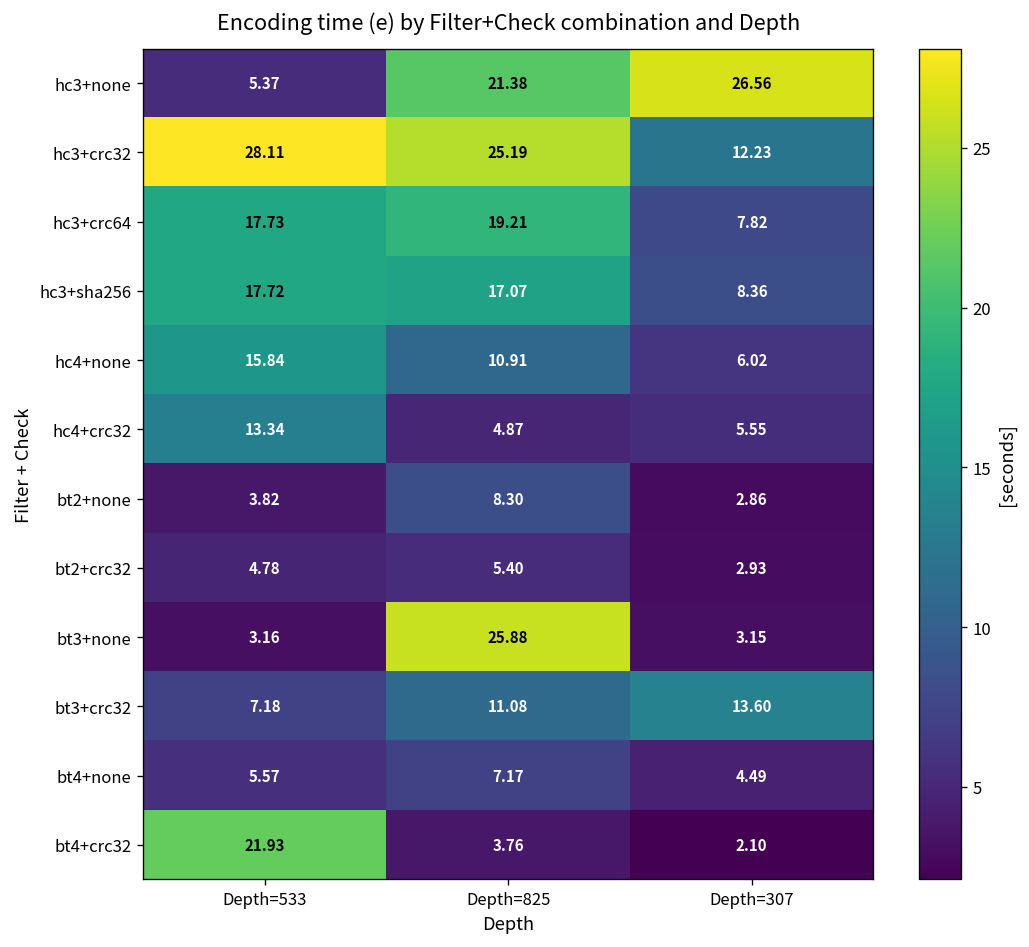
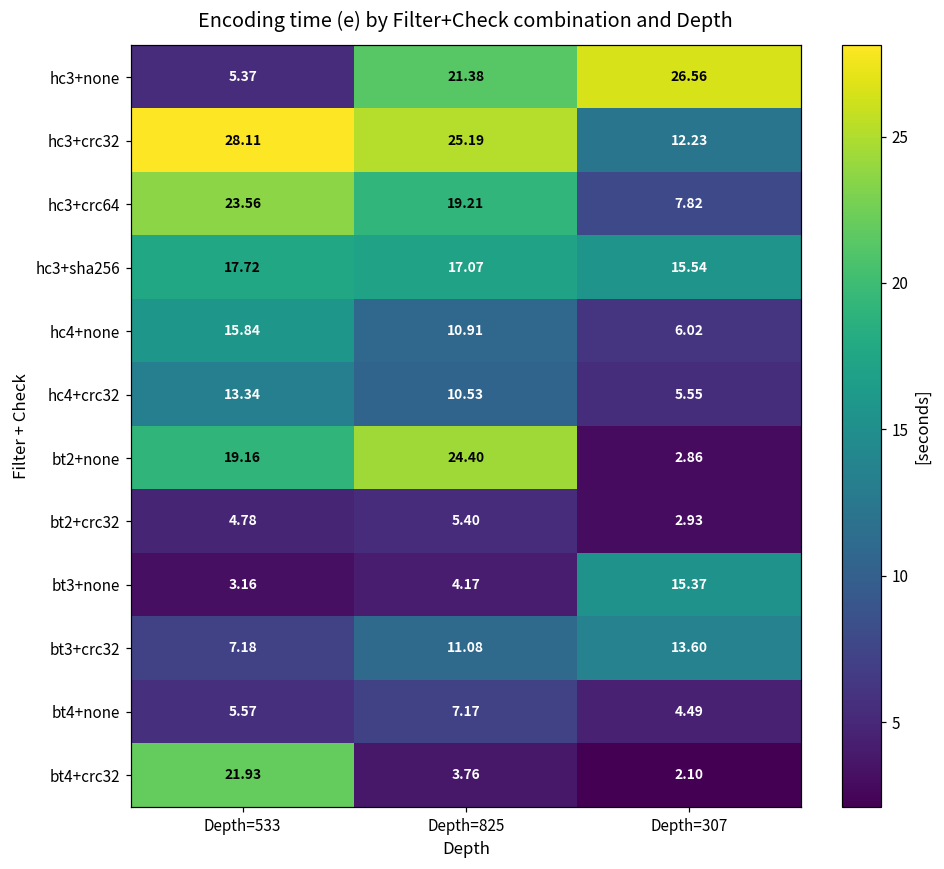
  {
    "hc3+none": {
      "Depth=533": 5.37,
      "Depth=825": 21.38,
      "Depth=307": 26.56
    },
    "hc3+crc32": {
      "Depth=533": 28.11,
      "Depth=825": 25.19,
      "Depth=307": 12.23
    },
    "hc3+crc64": {
-     "Depth=533": 17.73,
+     "Depth=533": 23.56,
      "Depth=825": 19.21,
      "Depth=307": 7.82
    },
    "hc3+sha256": {
      "Depth=533": 17.72,
      "Depth=825": 17.07,
-     "Depth=307": 8.36
+     "Depth=307": 15.54
    },
    "hc4+none": {
      "Depth=533": 15.84,
      "Depth=825": 10.91,
      "Depth=307": 6.02
    },
    "hc4+crc32": {
      "Depth=533": 13.34,
-     "Depth=825": 4.87,
+     "Depth=825": 10.53,
      "Depth=307": 5.55
    },
    "bt2+none": {
-     "Depth=533": 3.82,
-     "Depth=825": 8.30,
+     "Depth=533": 19.16,
+     "Depth=825": 24.40,
      "Depth=307": 2.86
    },
    "bt2+crc32": {
      "Depth=533": 4.78,
      "Depth=825": 5.40,
      "Depth=307": 2.93
    },
    "bt3+none": {
      "Depth=533": 3.16,
-     "Depth=825": 25.88,
-     "Depth=307": 3.15
+     "Depth=825": 4.17,
+     "Depth=307": 15.37
    },
    "bt3+crc32": {
      "Depth=533": 7.18,
      "Depth=825": 11.08,
      "Depth=307": 13.60
    },
    "bt4+none": {
      "Depth=533": 5.57,
      "Depth=825": 7.17,
      "Depth=307": 4.49
    },
    "bt4+crc32": {
      "Depth=533": 21.93,
      "Depth=825": 3.76,
      "Depth=307": 2.10
    }
  }
